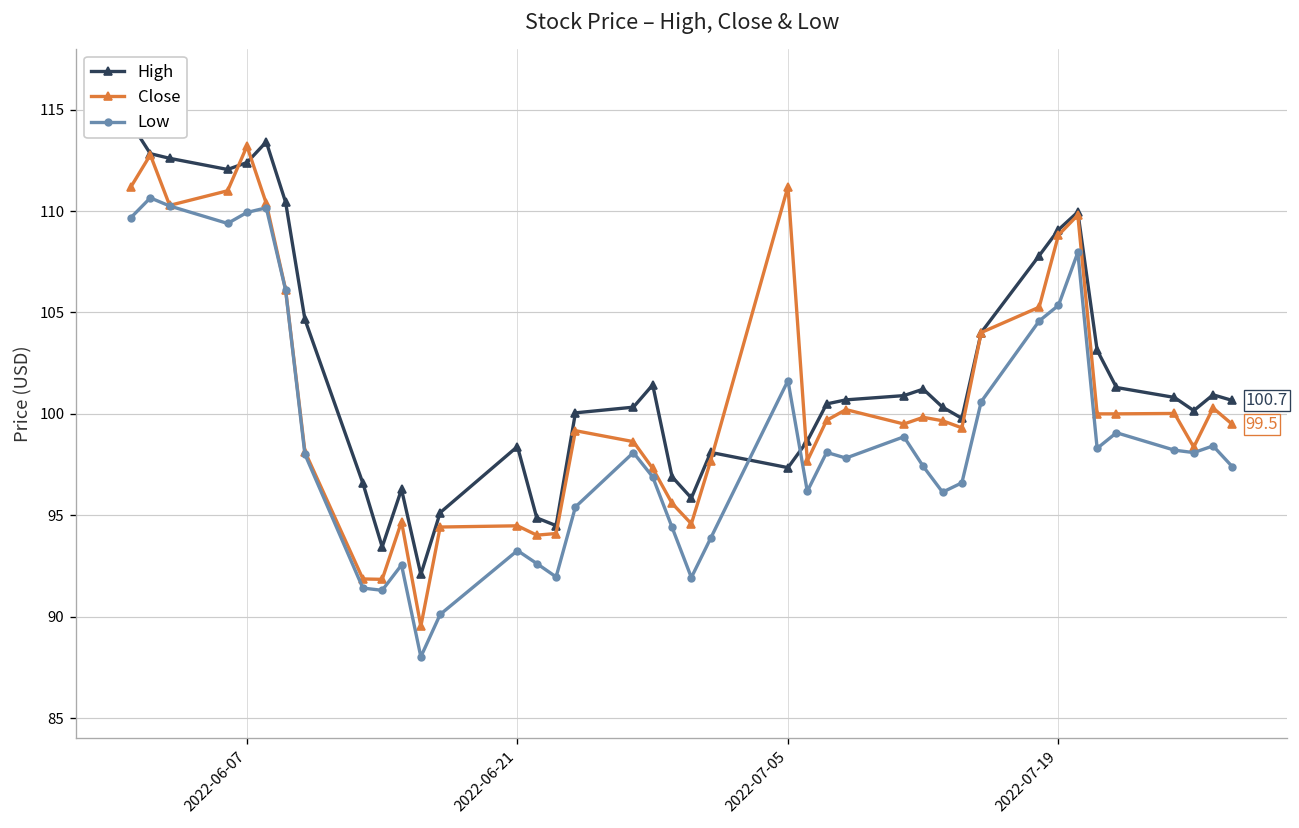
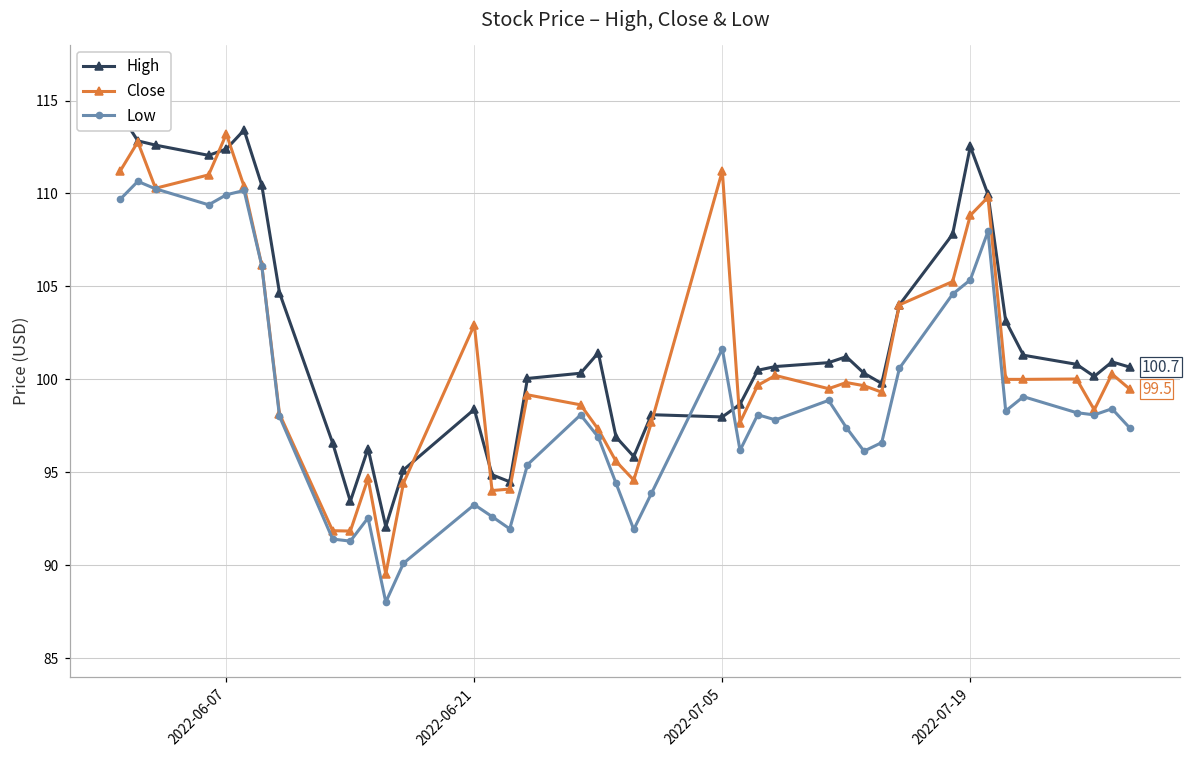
  {
    "High": {
      "2022-06-07": 112.4,
      "2022-06-21": 98.4,
-     "2022-07-05": 97.3,
-     "2022-07-19": 109.1
+     "2022-07-05": 98.0,
+     "2022-07-19": 112.5
    },
    "Close": {
      "2022-06-07": 113.2,
-     "2022-06-21": 94.5,
+     "2022-06-21": 102.9,
      "2022-07-05": 111.2,
      "2022-07-19": 108.8
    },
    "Low": {
      "2022-06-07": 109.9,
      "2022-06-21": 93.3,
      "2022-07-05": 101.6,
      "2022-07-19": 105.4
    }
  }
